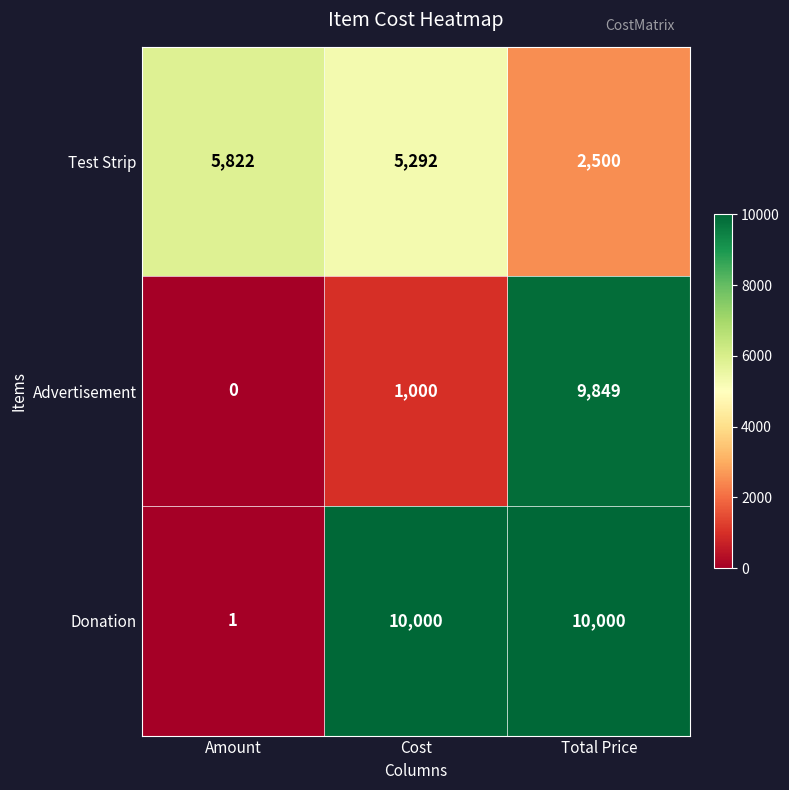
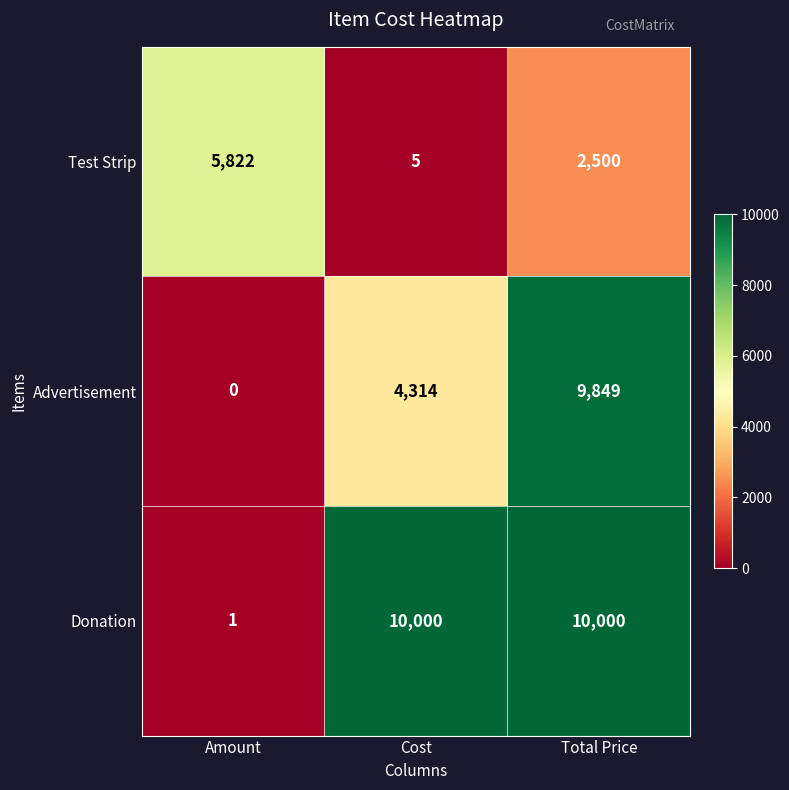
  {
    "Test Strip": {
      "Amount": "5,822",
-     "Cost": "5,292",
+     "Cost": "5",
      "Total Price": "2,500"
    },
    "Advertisement": {
      "Amount": "0",
-     "Cost": "1,000",
+     "Cost": "4,314",
      "Total Price": "9,849"
    },
    "Donation": {
      "Amount": "1",
      "Cost": "10,000",
      "Total Price": "10,000"
    }
  }
